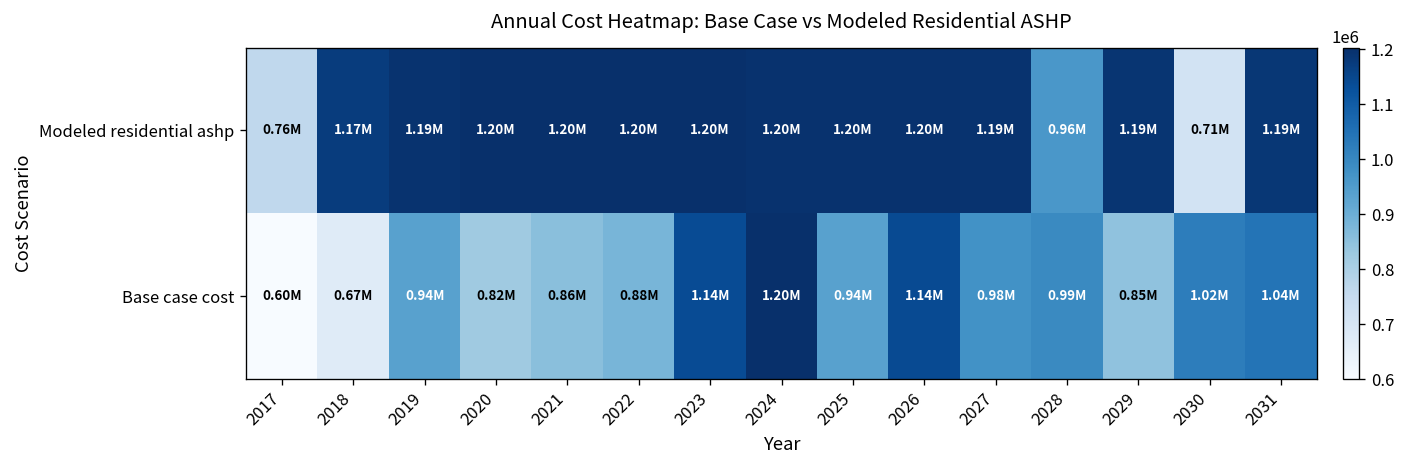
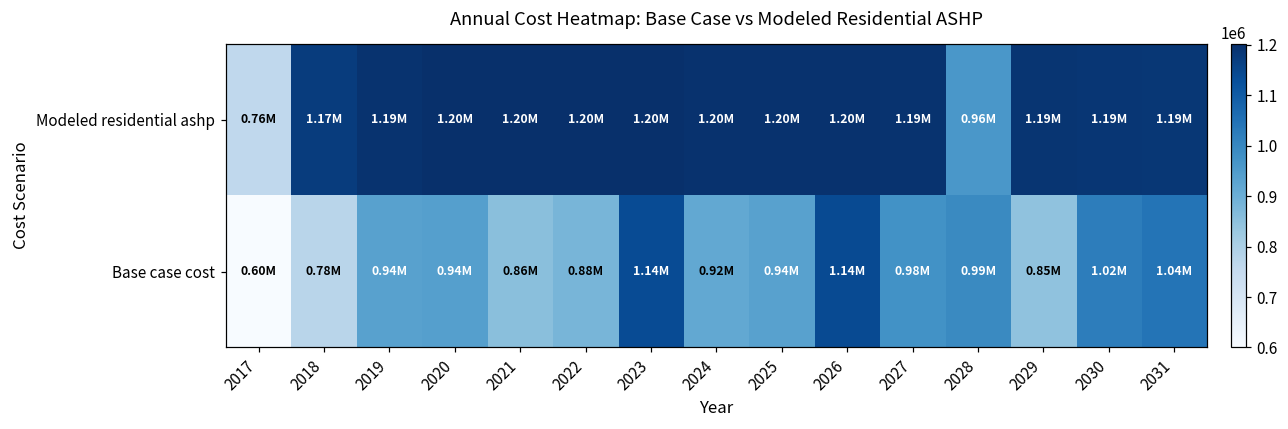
  {
    "Modeled residential ashp": {
      "2017": "0.76M",
      "2018": "1.17M",
      "2019": "1.19M",
      "2020": "1.20M",
      "2021": "1.20M",
      "2022": "1.20M",
      "2023": "1.20M",
      "2024": "1.20M",
      "2025": "1.20M",
      "2026": "1.20M",
      "2027": "1.19M",
      "2028": "0.96M",
      "2029": "1.19M",
-     "2030": "0.71M",
+     "2030": "1.19M",
      "2031": "1.19M"
    },
    "Base case cost": {
      "2017": "0.60M",
-     "2018": "0.67M",
+     "2018": "0.78M",
      "2019": "0.94M",
-     "2020": "0.82M",
+     "2020": "0.94M",
      "2021": "0.86M",
      "2022": "0.88M",
      "2023": "1.14M",
-     "2024": "1.20M",
+     "2024": "0.92M",
      "2025": "0.94M",
      "2026": "1.14M",
      "2027": "0.98M",
      "2028": "0.99M",
      "2029": "0.85M",
      "2030": "1.02M",
      "2031": "1.04M"
    }
  }
